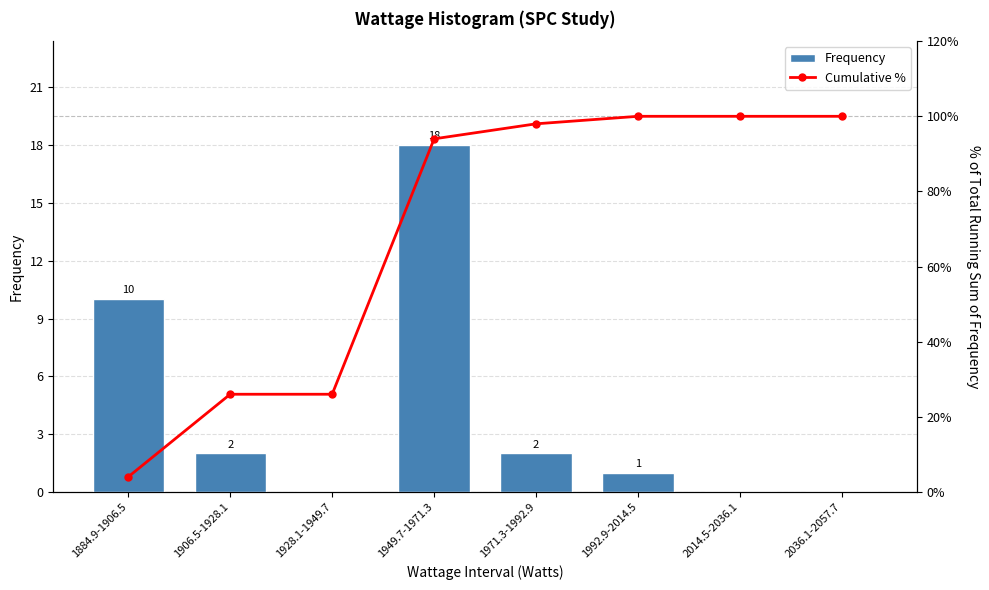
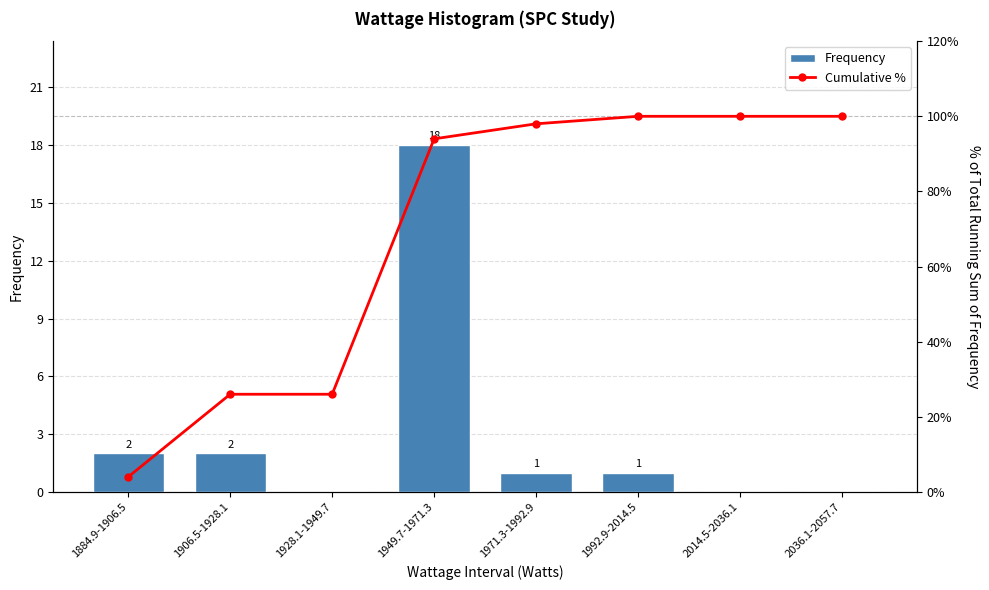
  {
    "Frequency": {
-     "1884.9-1906.5": 10,
+     "1884.9-1906.5": 2,
      "1906.5-1928.1": 2,
-     "1971.3-1992.9": 2,
+     "1971.3-1992.9": 1,
      "1992.9-2014.5": 1
    }
  }
